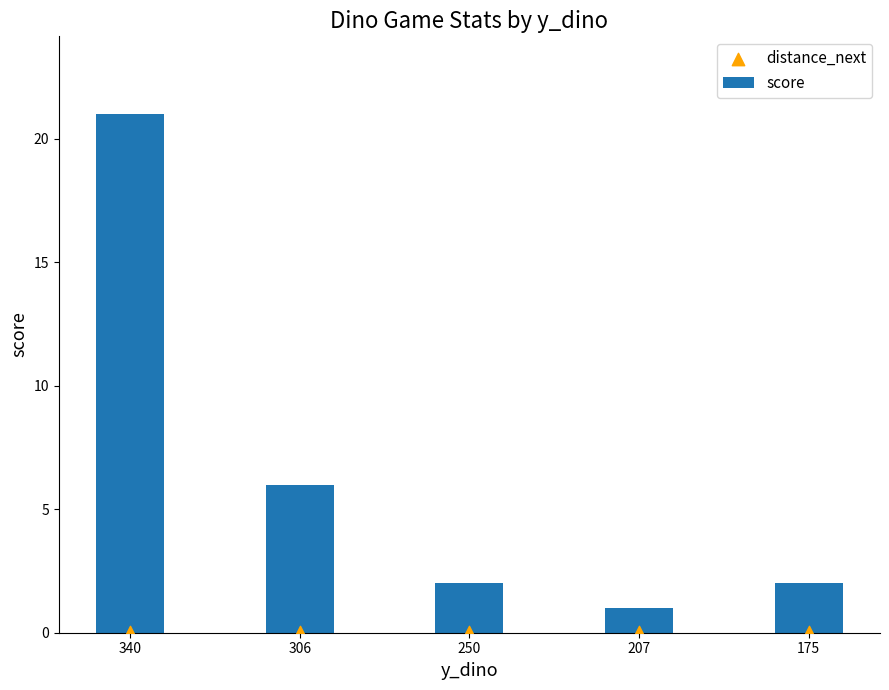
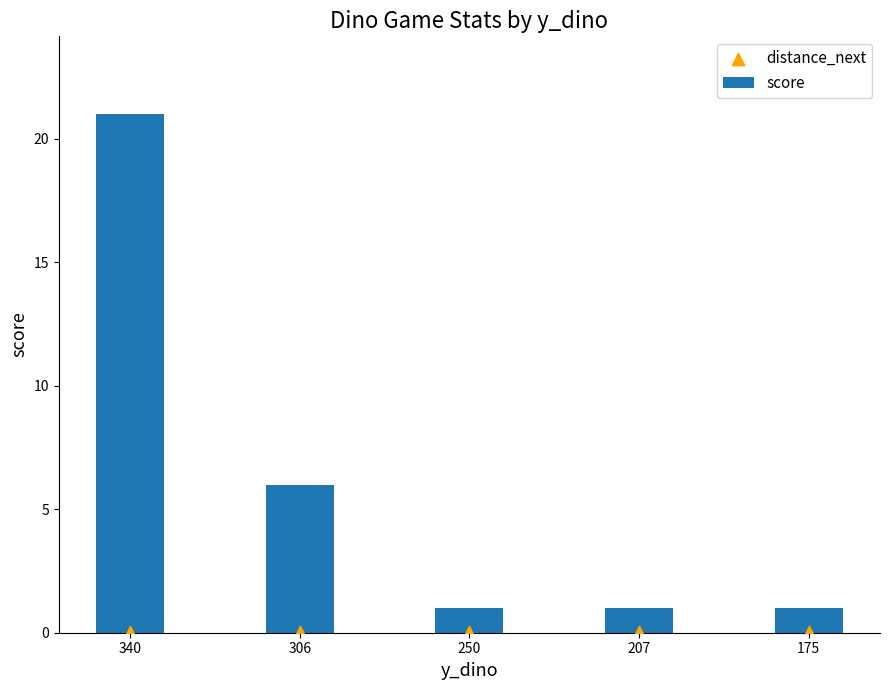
  {
    "score": {
      "340": 21,
      "306": 6,
-     "250": 2,
+     "250": 1,
      "207": 1,
-     "175": 2
+     "175": 1
    }
  }
